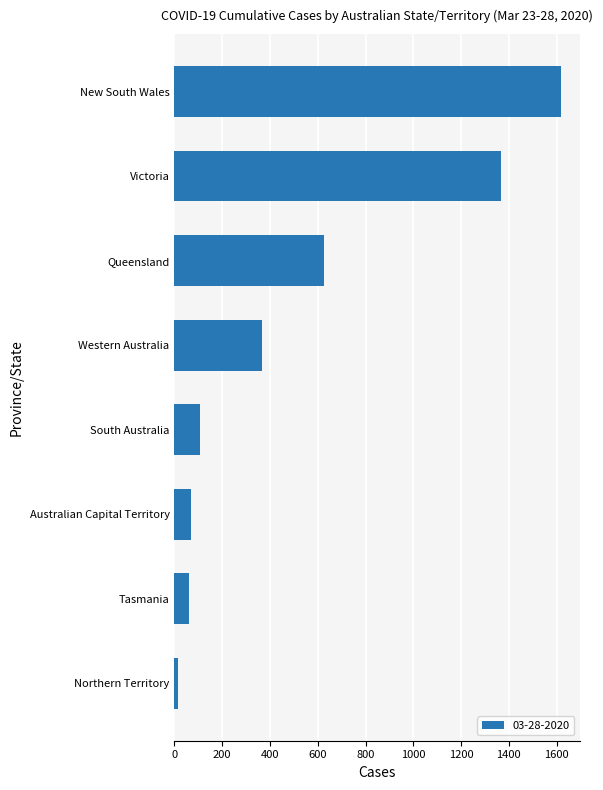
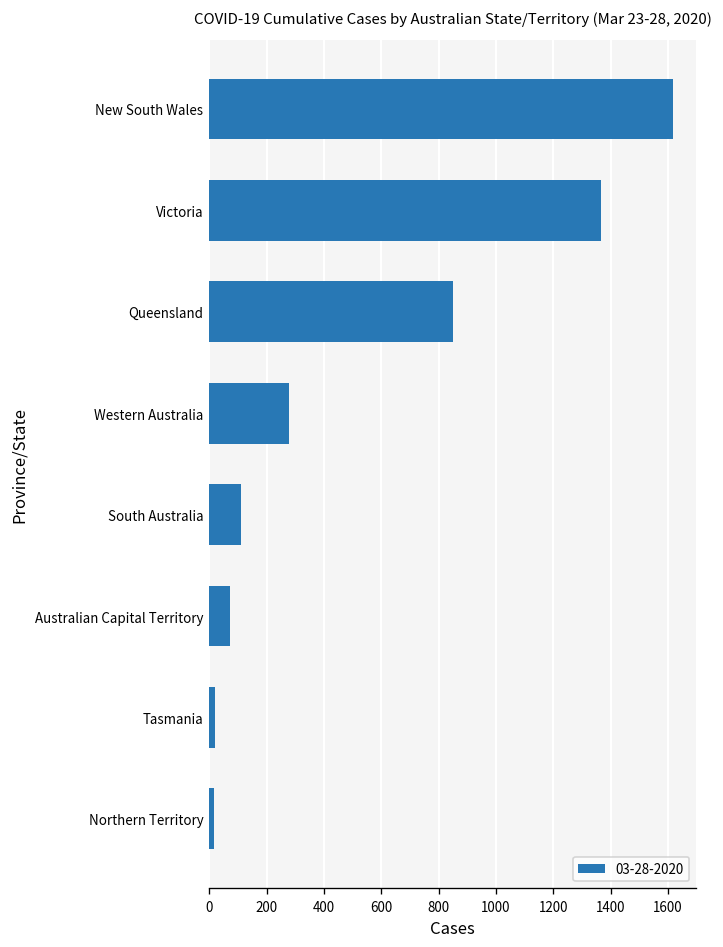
  {
    "New South Wales": 1620,
    "Victoria": 1370,
-   "Queensland": 630,
-   "Western Australia": 370,
+   "Queensland": 850,
+   "Western Australia": 280,
    "South Australia": 110,
    "Australian Capital Territory": 70,
-   "Tasmania": 60,
+   "Tasmania": 20,
    "Northern Territory": 20
  }
